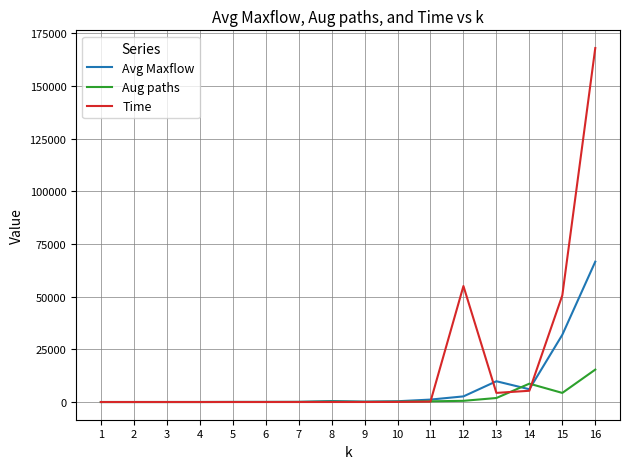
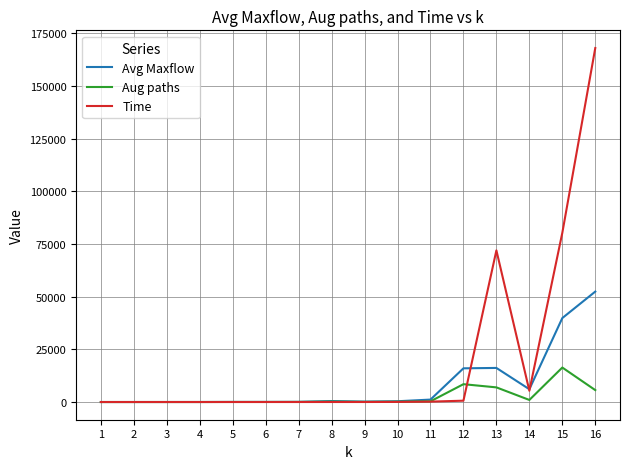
  {
    "Avg Maxflow": {
-     "12": 3000,
-     "13": 10000,
-     "15": 32000,
-     "16": 67000
+     "12": 16000,
+     "13": 16000,
+     "15": 40000,
+     "16": 52000
    },
    "Aug paths": {
-     "12": 1000,
-     "13": 2000,
-     "14": 9000,
-     "15": 4000,
-     "16": 15000
+     "12": 8000,
+     "13": 7000,
+     "14": 1000,
+     "15": 16000,
+     "16": 6000
    },
    "Time": {
-     "12": 55000,
-     "13": 4000,
-     "15": 51000,
+     "12": 1000,
+     "13": 72000,
+     "15": 80000,
      "16": 168000
    }
  }
